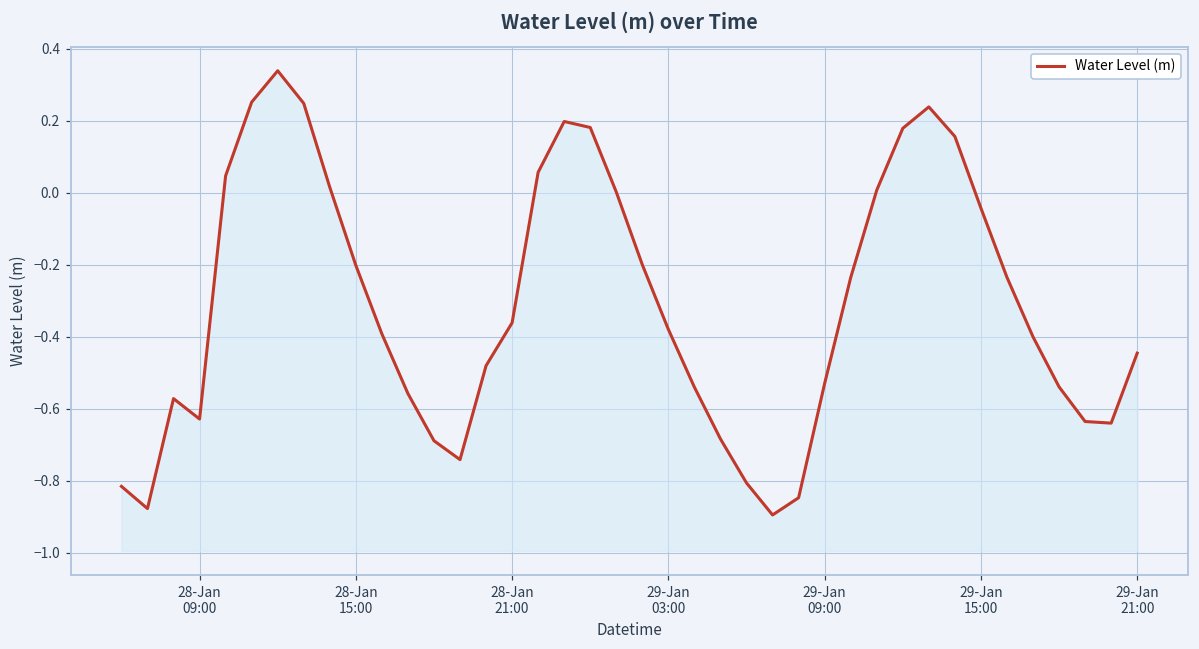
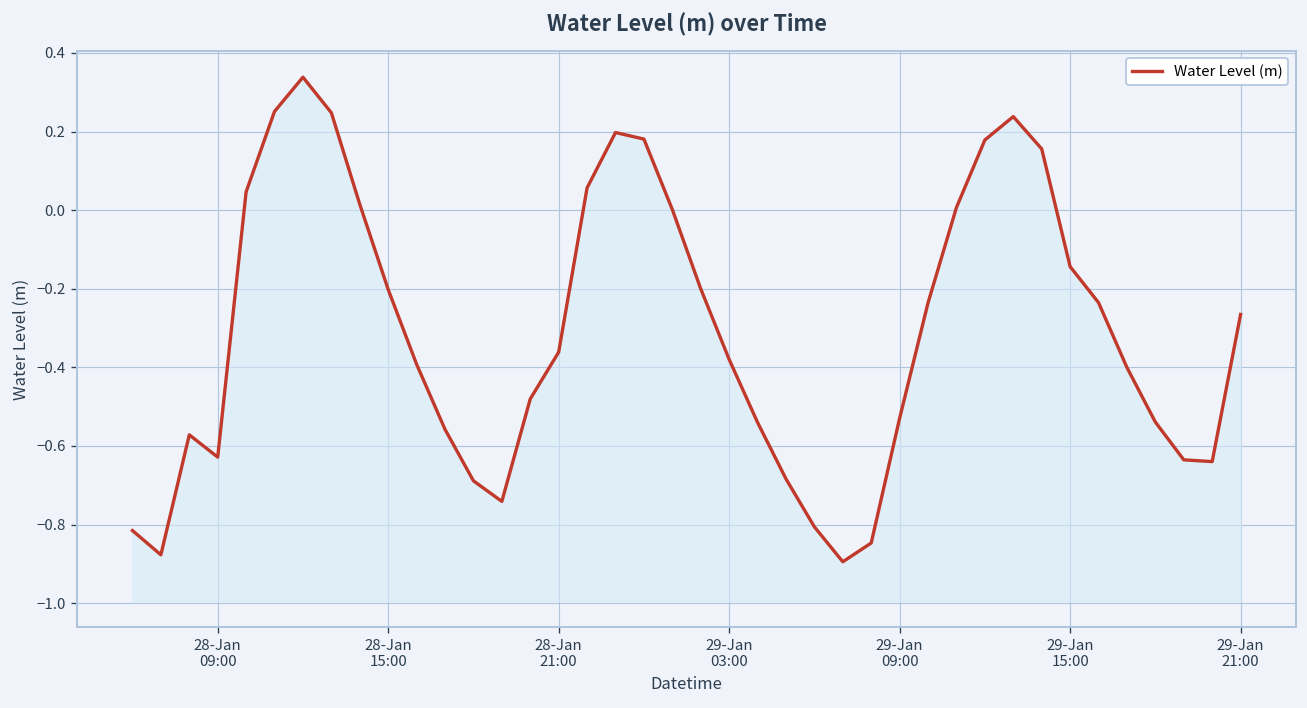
  {
    "28-Jan 09:00": -0.63,
    "28-Jan 15:00": -0.20,
    "28-Jan 21:00": -0.36,
    "29-Jan 03:00": -0.38,
    "29-Jan 09:00": -0.53,
-   "29-Jan 15:00": -0.04,
-   "29-Jan 21:00": -0.45
+   "29-Jan 15:00": -0.14,
+   "29-Jan 21:00": -0.27
  }
